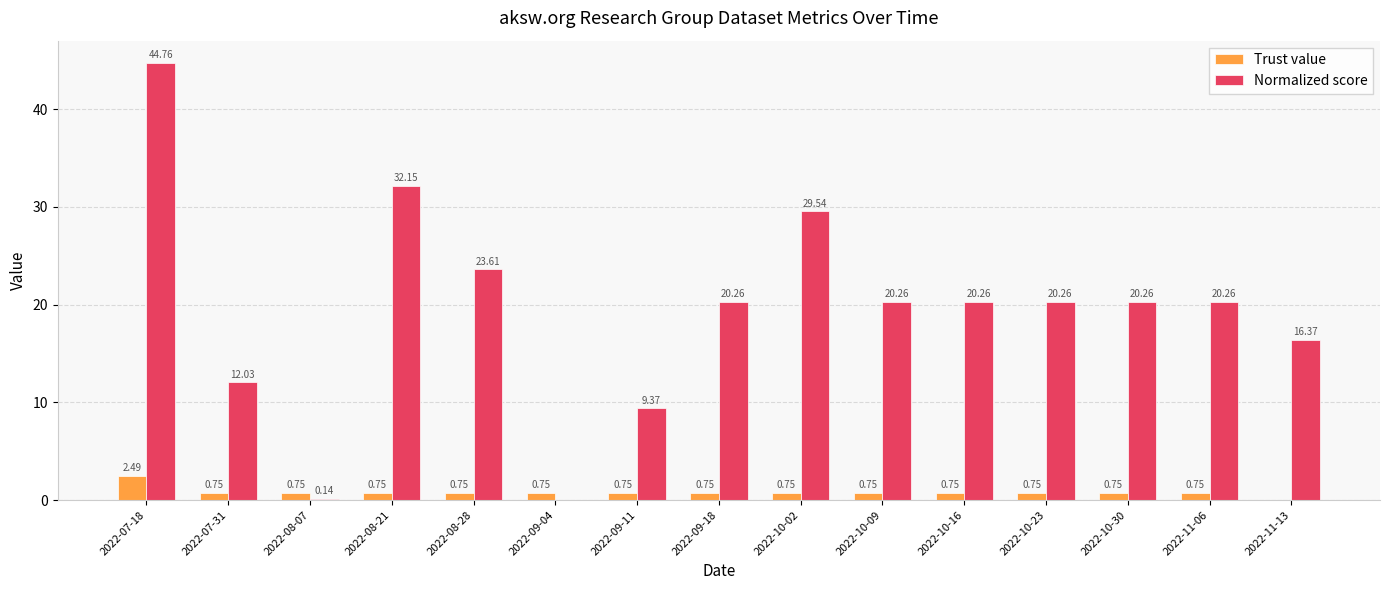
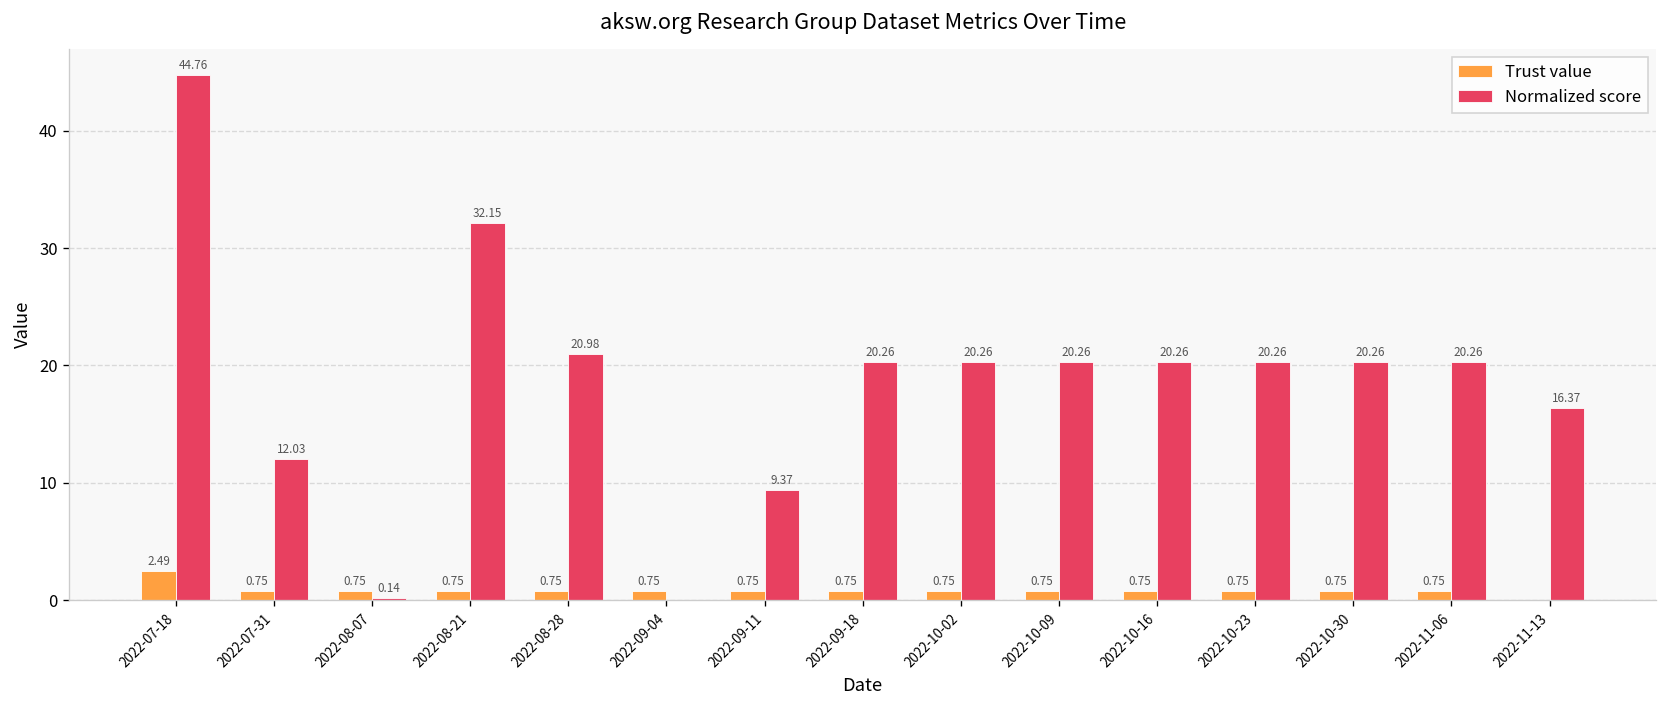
  {
    "Trust value": {
      "2022-07-18": 2.49,
      "2022-07-31": 0.75,
      "2022-08-07": 0.75,
      "2022-08-21": 0.75,
      "2022-08-28": 0.75,
      "2022-09-04": 0.75,
      "2022-09-11": 0.75,
      "2022-09-18": 0.75,
      "2022-10-02": 0.75,
      "2022-10-09": 0.75,
      "2022-10-16": 0.75,
      "2022-10-23": 0.75,
      "2022-10-30": 0.75,
      "2022-11-06": 0.75
    },
    "Normalized score": {
      "2022-07-18": 44.76,
      "2022-07-31": 12.03,
      "2022-08-07": 0.14,
      "2022-08-21": 32.15,
-     "2022-08-28": 23.61,
+     "2022-08-28": 20.98,
      "2022-09-11": 9.37,
      "2022-09-18": 20.26,
-     "2022-10-02": 29.54,
+     "2022-10-02": 20.26,
      "2022-10-09": 20.26,
      "2022-10-16": 20.26,
      "2022-10-23": 20.26,
      "2022-10-30": 20.26,
      "2022-11-06": 20.26,
      "2022-11-13": 16.37
    }
  }
